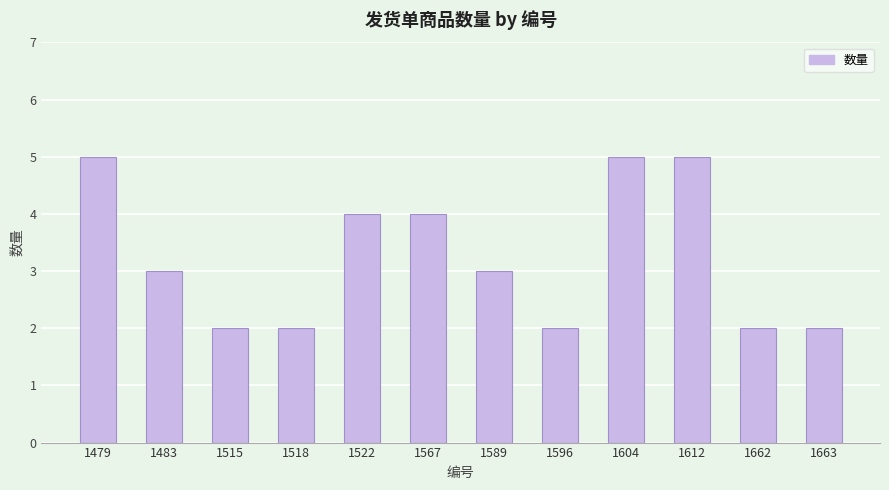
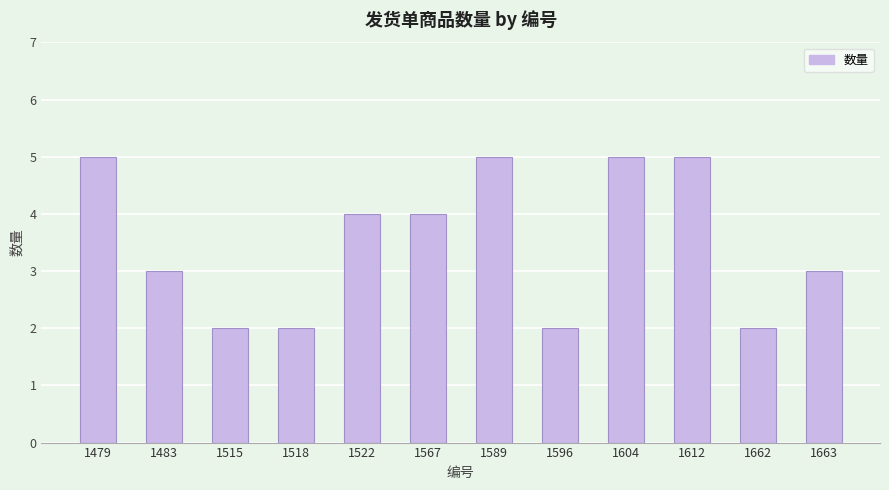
  {
    "1479": 5,
    "1483": 3,
    "1515": 2,
    "1518": 2,
    "1522": 4,
    "1567": 4,
-   "1589": 3,
+   "1589": 5,
    "1596": 2,
    "1604": 5,
    "1612": 5,
    "1662": 2,
-   "1663": 2
+   "1663": 3
  }
